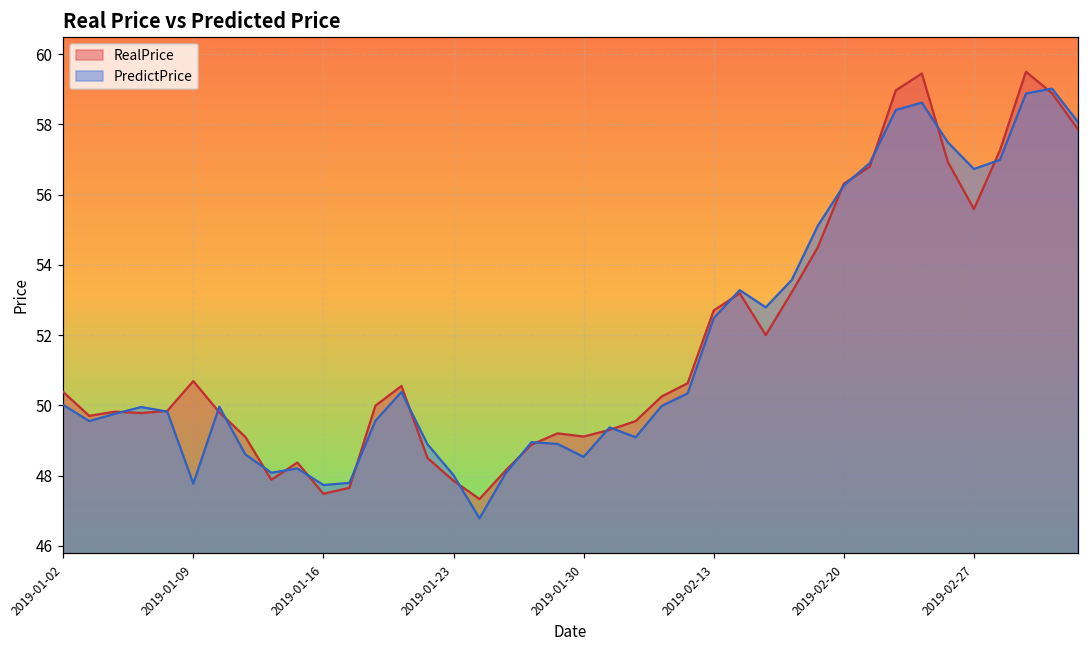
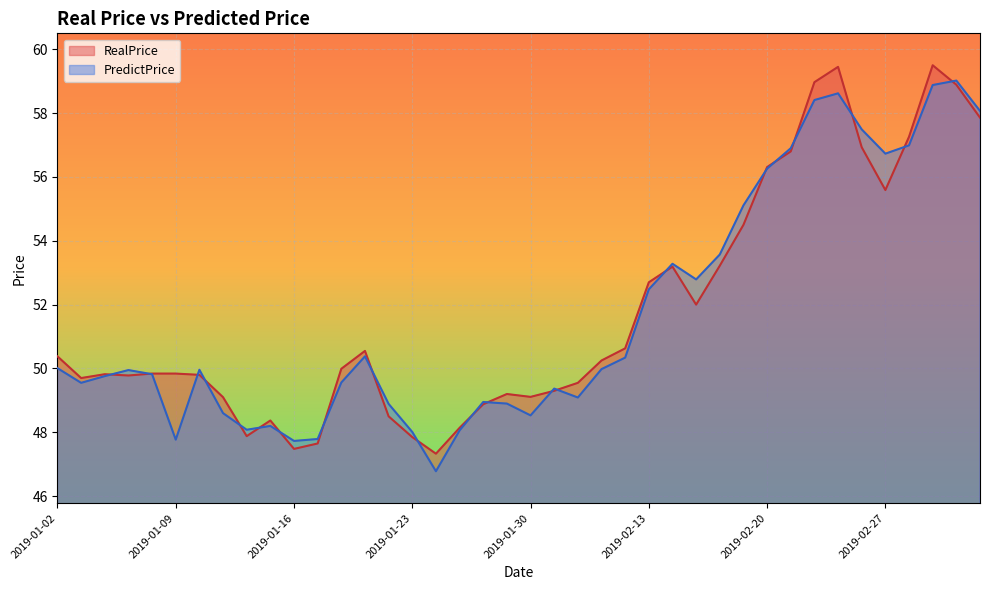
  {
    "RealPrice": {
      "2019-01-02": 50.4,
-     "2019-01-09": 50.7,
+     "2019-01-09": 49.8,
      "2019-01-16": 47.5,
      "2019-01-23": 47.9,
      "2019-01-30": 49.1,
      "2019-02-13": 52.7,
      "2019-02-27": 55.6
    },
    "PredictPrice": {
      "2019-01-02": 50.0,
      "2019-01-09": 47.8,
      "2019-01-16": 47.7,
      "2019-01-23": 48.0,
      "2019-01-30": 48.5,
      "2019-02-13": 52.5,
      "2019-02-27": 56.7
    }
  }
